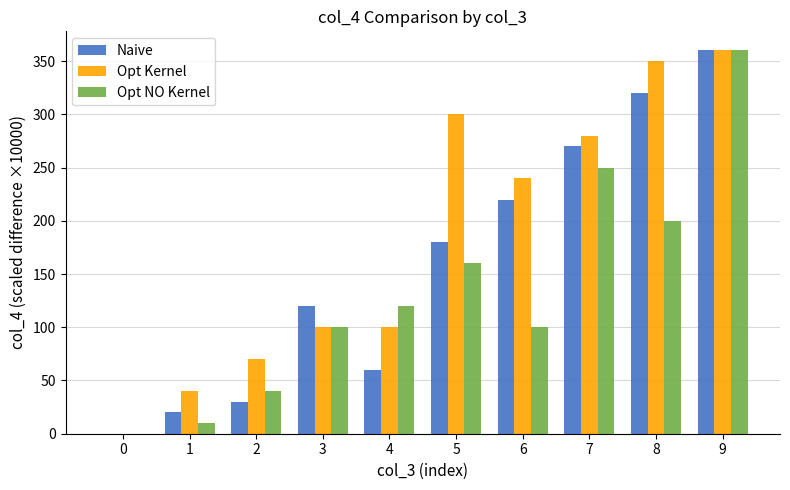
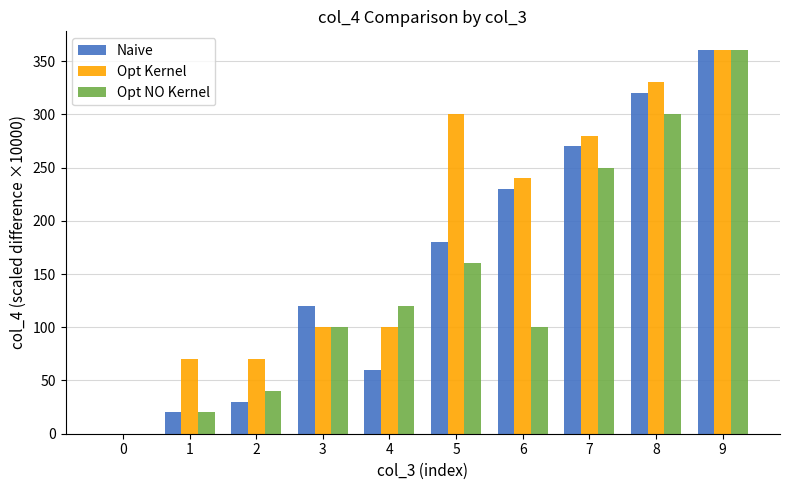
  {
    "Naive": {
      "0": 0,
      "1": 20,
      "2": 30,
      "3": 120,
      "4": 60,
      "5": 180,
-     "6": 220,
+     "6": 230,
      "7": 270,
      "8": 320,
      "9": 360
    },
    "Opt Kernel": {
      "0": 0,
-     "1": 40,
+     "1": 70,
      "2": 70,
      "3": 100,
      "4": 100,
      "5": 300,
      "6": 240,
      "7": 280,
-     "8": 350,
+     "8": 330,
      "9": 360
    },
    "Opt NO Kernel": {
      "0": 0,
-     "1": 10,
+     "1": 20,
      "2": 40,
      "3": 100,
      "4": 120,
      "5": 160,
      "6": 100,
      "7": 250,
-     "8": 200,
+     "8": 300,
      "9": 360
    }
  }
